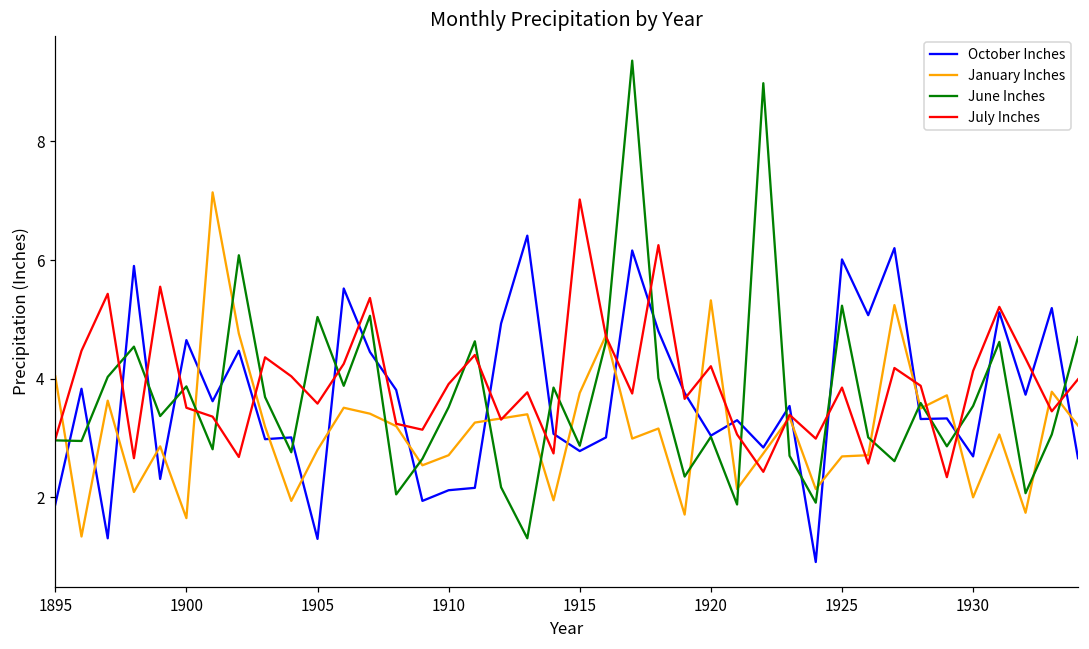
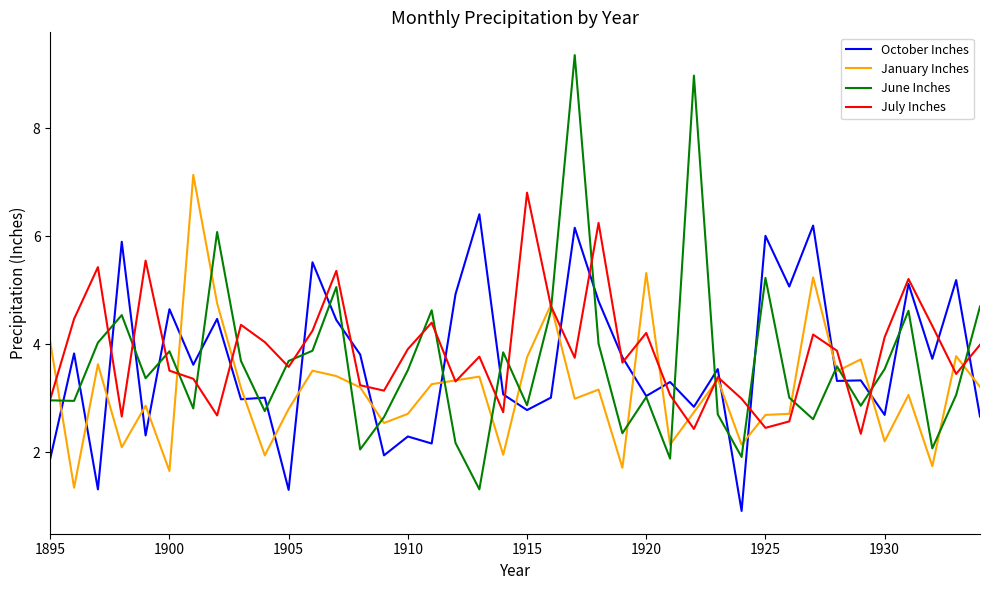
  {
    "October Inches": {
      "1895": 1.9,
      "1900": 4.7,
      "1905": 1.3,
-     "1910": 2.1,
+     "1910": 2.3,
      "1915": 2.8,
      "1925": 6.0,
      "1930": 2.7
    },
    "January Inches": {
      "1895": 4.0,
      "1900": 1.7,
      "1905": 2.8,
      "1910": 2.7,
      "1915": 3.8,
      "1920": 5.3,
      "1925": 2.7,
-     "1930": 2.0
+     "1930": 2.2
    },
    "June Inches": {
      "1900": 3.9,
-     "1905": 5.0,
+     "1905": 3.7,
      "1910": 3.5,
      "1915": 2.9,
      "1925": 5.2,
      "1930": 3.5
    },
    "July Inches": {
      "1900": 3.5,
      "1905": 3.6,
      "1910": 3.9,
-     "1915": 7.0,
+     "1915": 6.8,
      "1920": 4.2,
-     "1925": 3.9,
+     "1925": 2.5,
      "1930": 4.1
    }
  }
